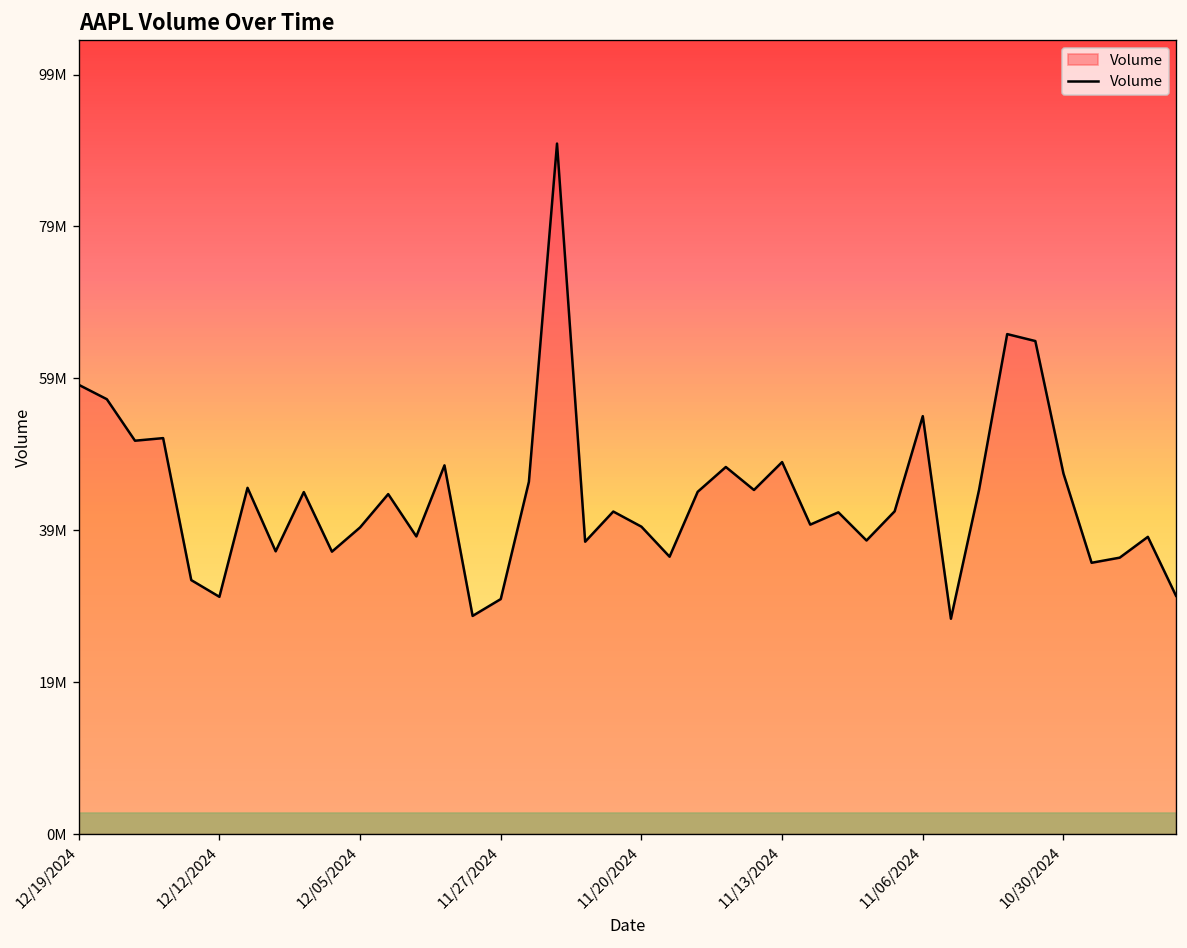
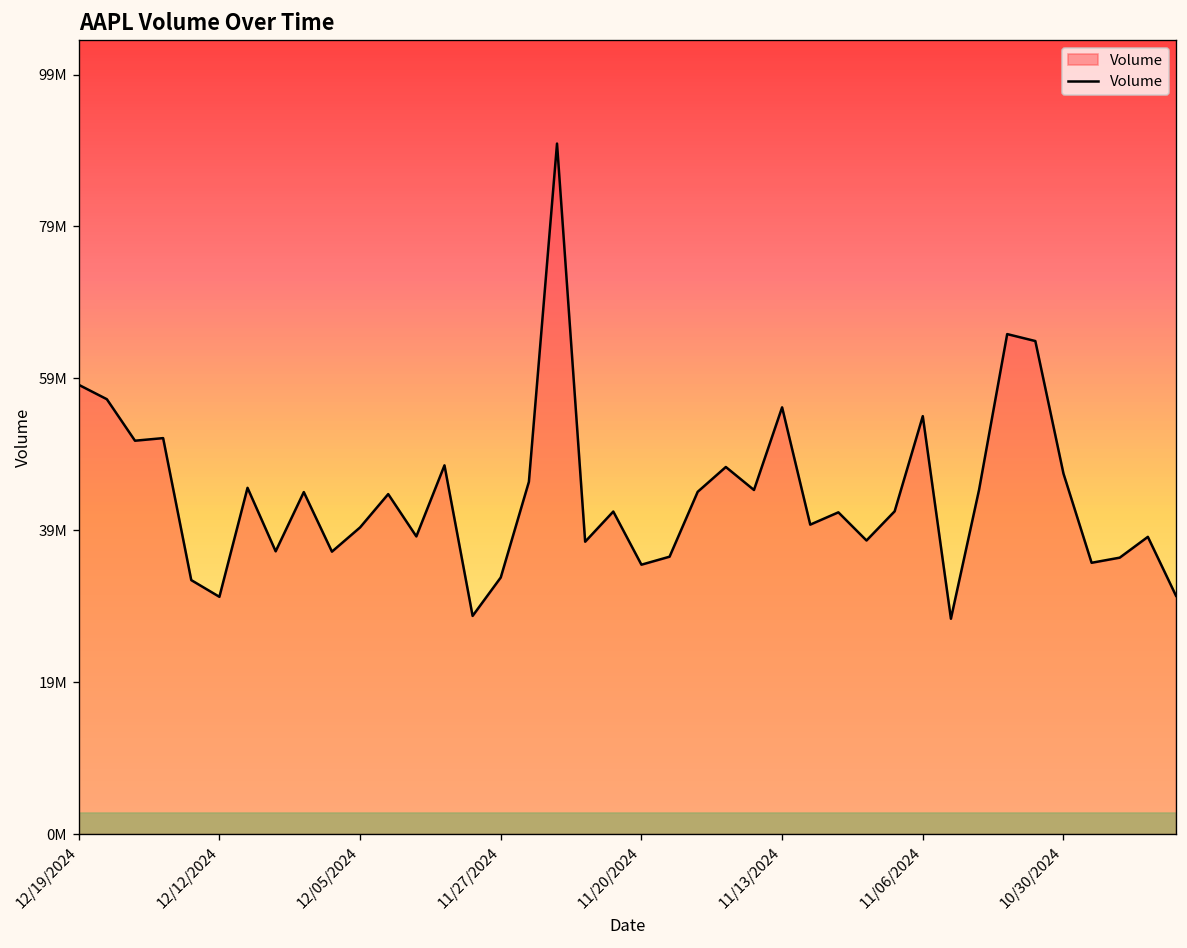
  {
    "12/19/2024": 59000000,
    "12/12/2024": 31000000,
    "12/05/2024": 40000000,
-   "11/27/2024": 31000000,
-   "11/20/2024": 40000000,
-   "11/13/2024": 49000000,
+   "11/27/2024": 33000000,
+   "11/20/2024": 35000000,
+   "11/13/2024": 56000000,
    "11/06/2024": 55000000,
    "10/30/2024": 47000000
  }
